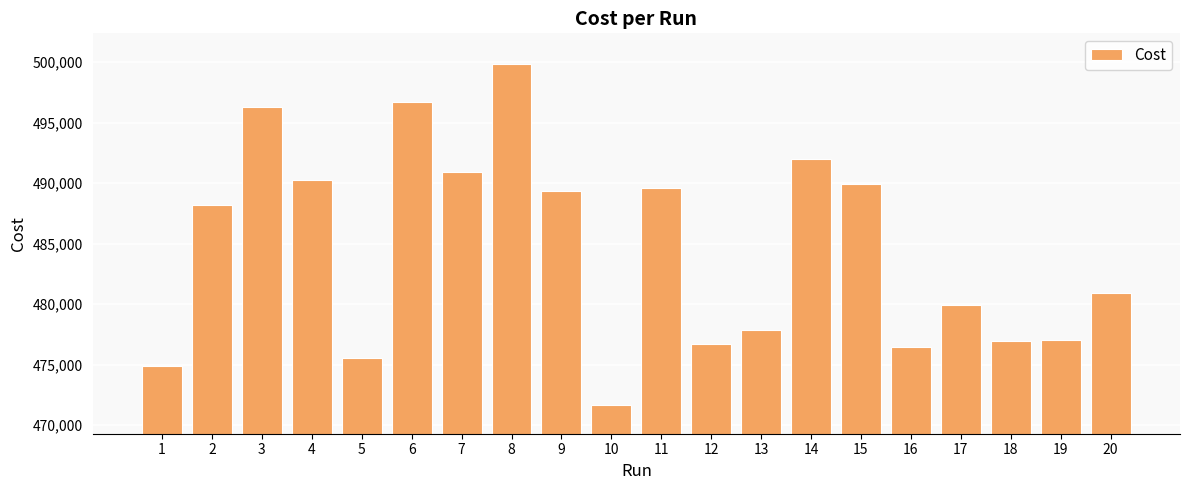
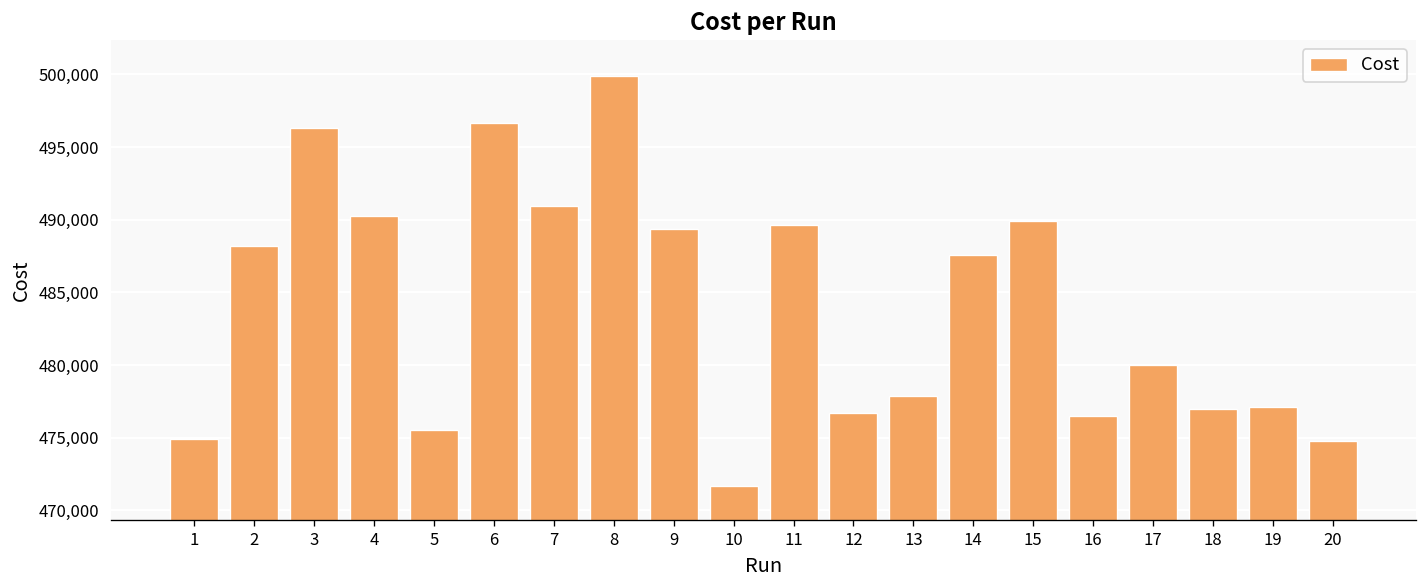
  {
    "1": "474,900",
    "2": "488,200",
    "3": "496,300",
    "4": "490,300",
    "5": "475,600",
    "6": "496,700",
    "7": "490,900",
    "8": "499,900",
    "9": "489,300",
    "10": "471,700",
    "11": "489,600",
    "12": "476,700",
    "13": "477,800",
-   "14": "492,000",
+   "14": "487,500",
    "15": "489,900",
    "16": "476,500",
    "17": "480,000",
    "18": "477,000",
    "19": "477,100",
-   "20": "480,900"
+   "20": "474,800"
  }
